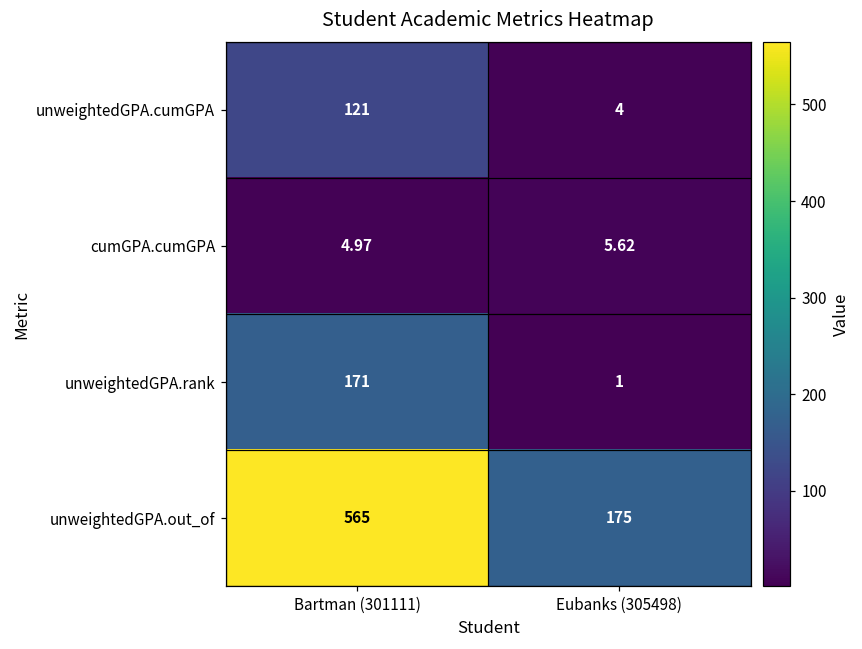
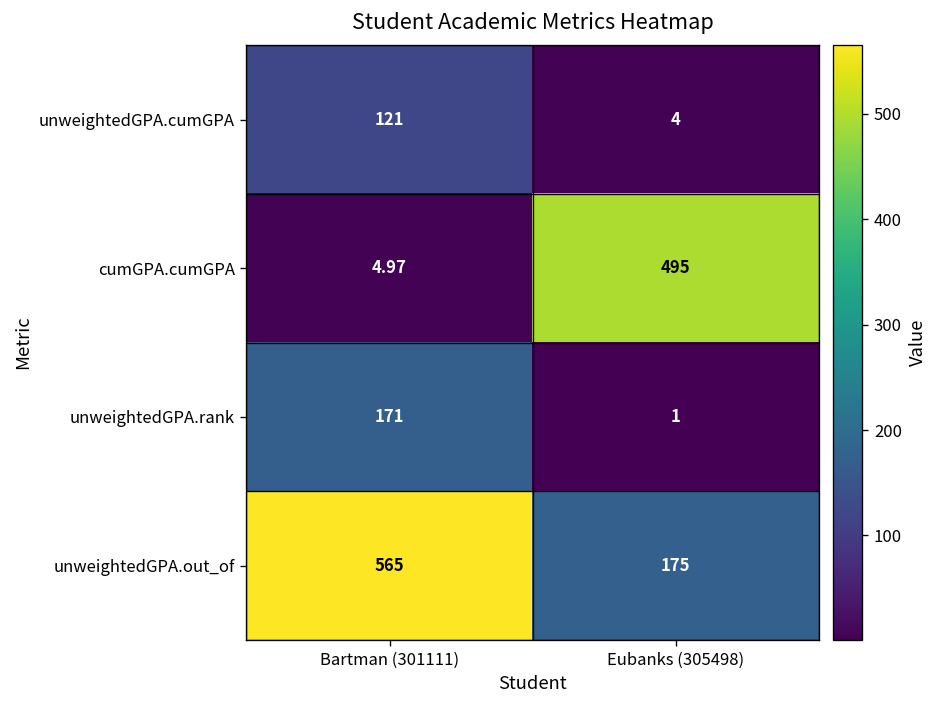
  {
    "unweightedGPA.cumGPA": {
      "Bartman (301111)": 121,
      "Eubanks (305498)": 4
    },
    "cumGPA.cumGPA": {
      "Bartman (301111)": 4.97,
-     "Eubanks (305498)": 5.62
+     "Eubanks (305498)": 495
    },
    "unweightedGPA.rank": {
      "Bartman (301111)": 171,
      "Eubanks (305498)": 1
    },
    "unweightedGPA.out_of": {
      "Bartman (301111)": 565,
      "Eubanks (305498)": 175
    }
  }
